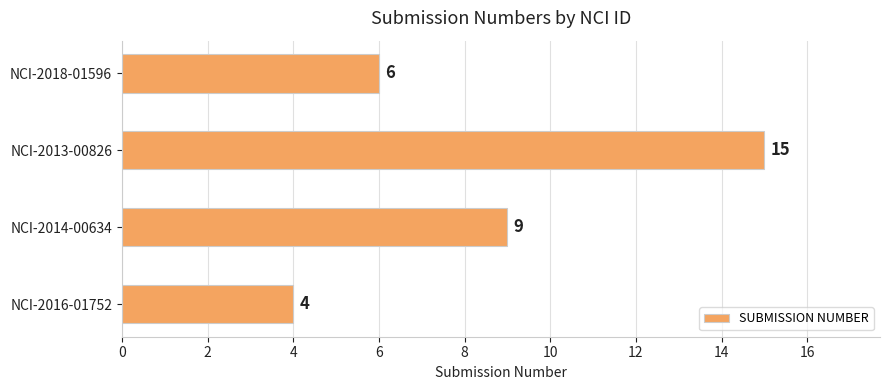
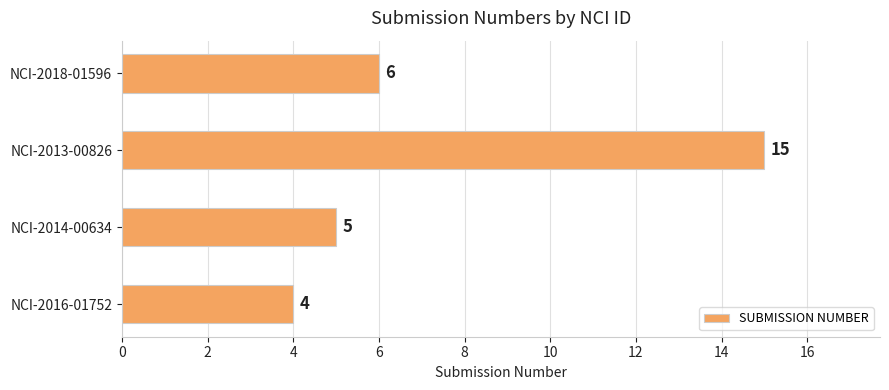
  {
    "NCI-2018-01596": 6,
    "NCI-2013-00826": 15,
-   "NCI-2014-00634": 9,
+   "NCI-2014-00634": 5,
    "NCI-2016-01752": 4
  }
